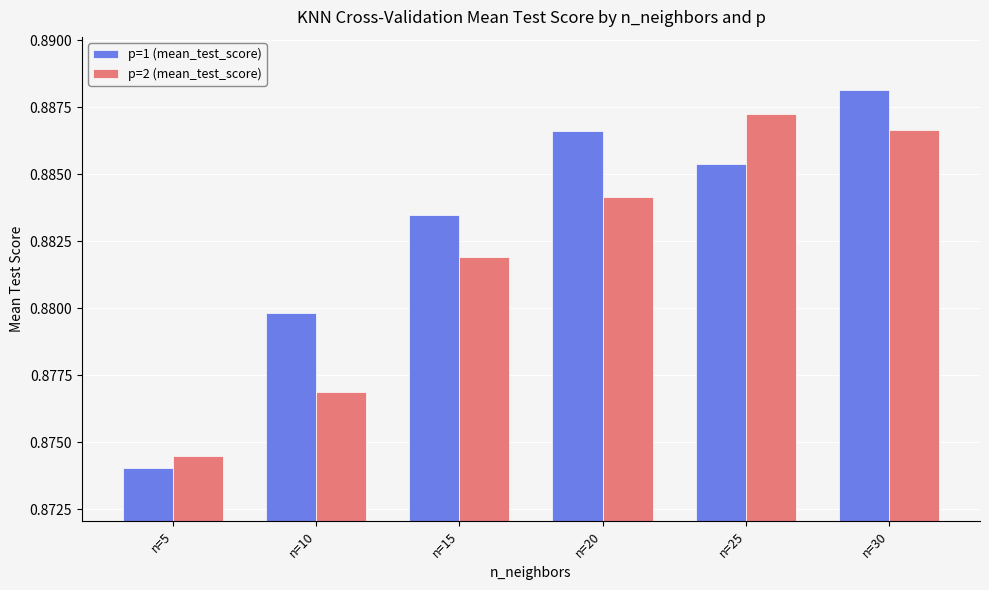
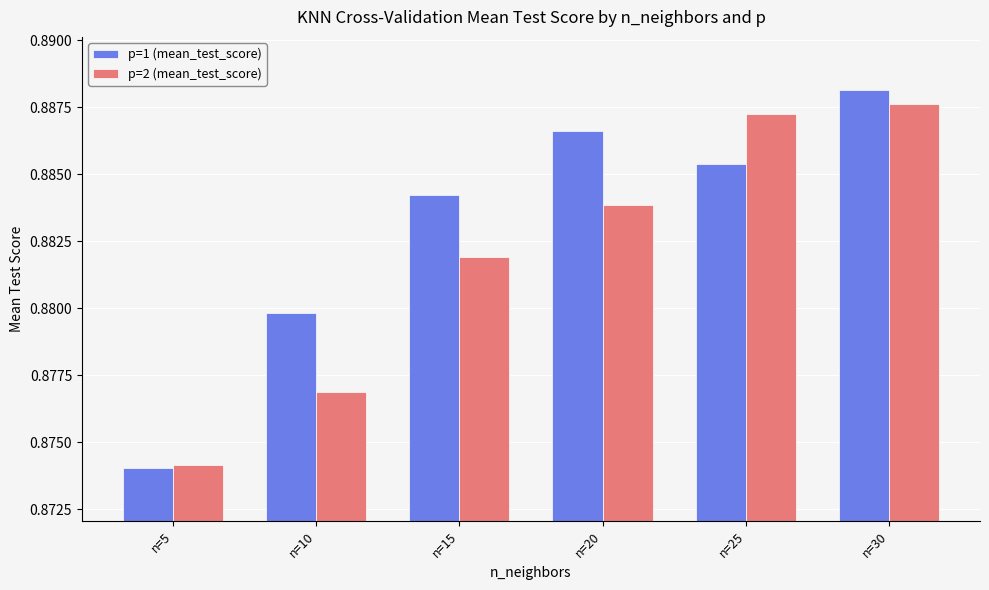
  {
    "p=1 (mean_test_score)": {
      "n=5": 0.8740,
      "n=10": 0.8798,
-     "n=15": 0.8835,
+     "n=15": 0.8842,
      "n=20": 0.8866,
      "n=25": 0.8854,
      "n=30": 0.8881
    },
    "p=2 (mean_test_score)": {
-     "n=5": 0.8745,
+     "n=5": 0.8741,
      "n=10": 0.8769,
      "n=15": 0.8819,
-     "n=20": 0.8842,
+     "n=20": 0.8838,
      "n=25": 0.8872,
-     "n=30": 0.8866
+     "n=30": 0.8876
    }
  }
